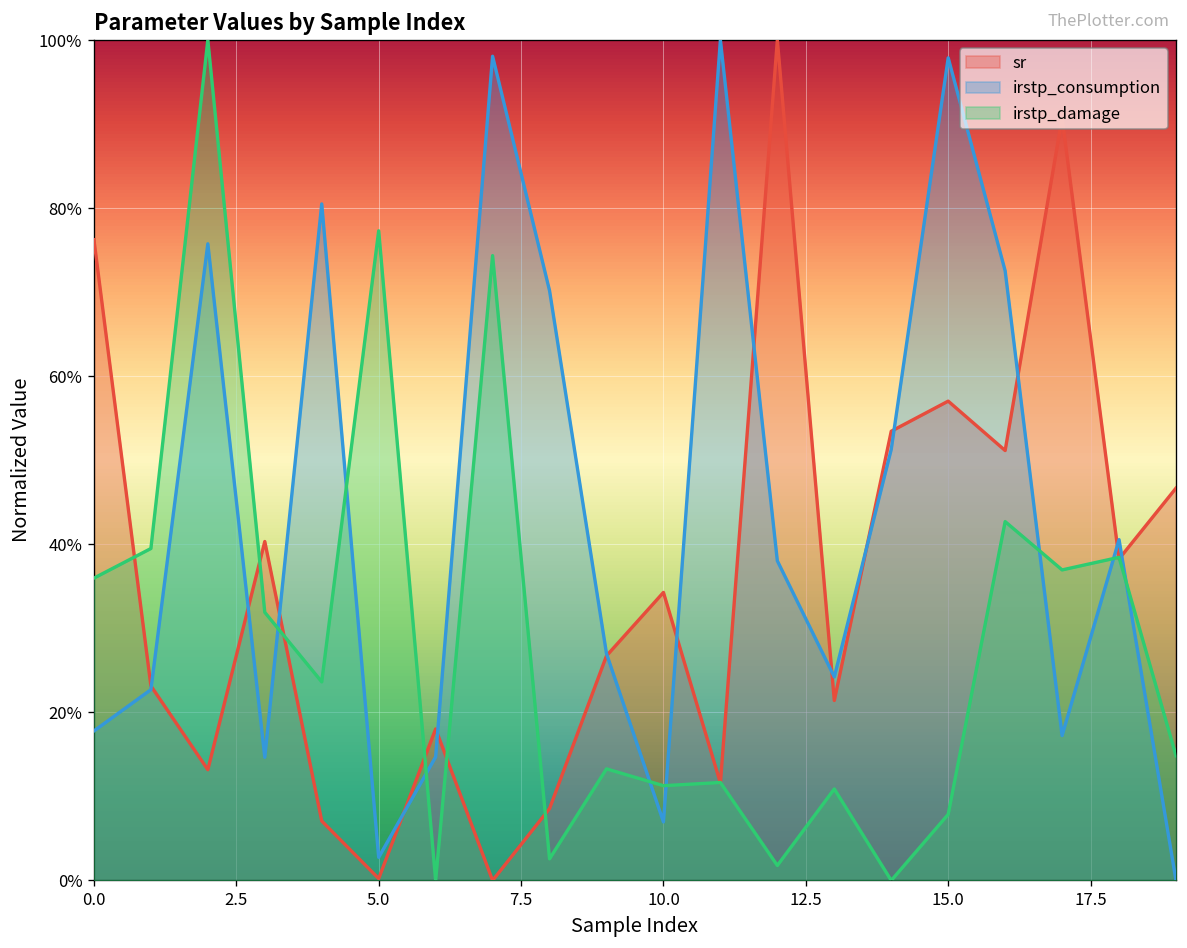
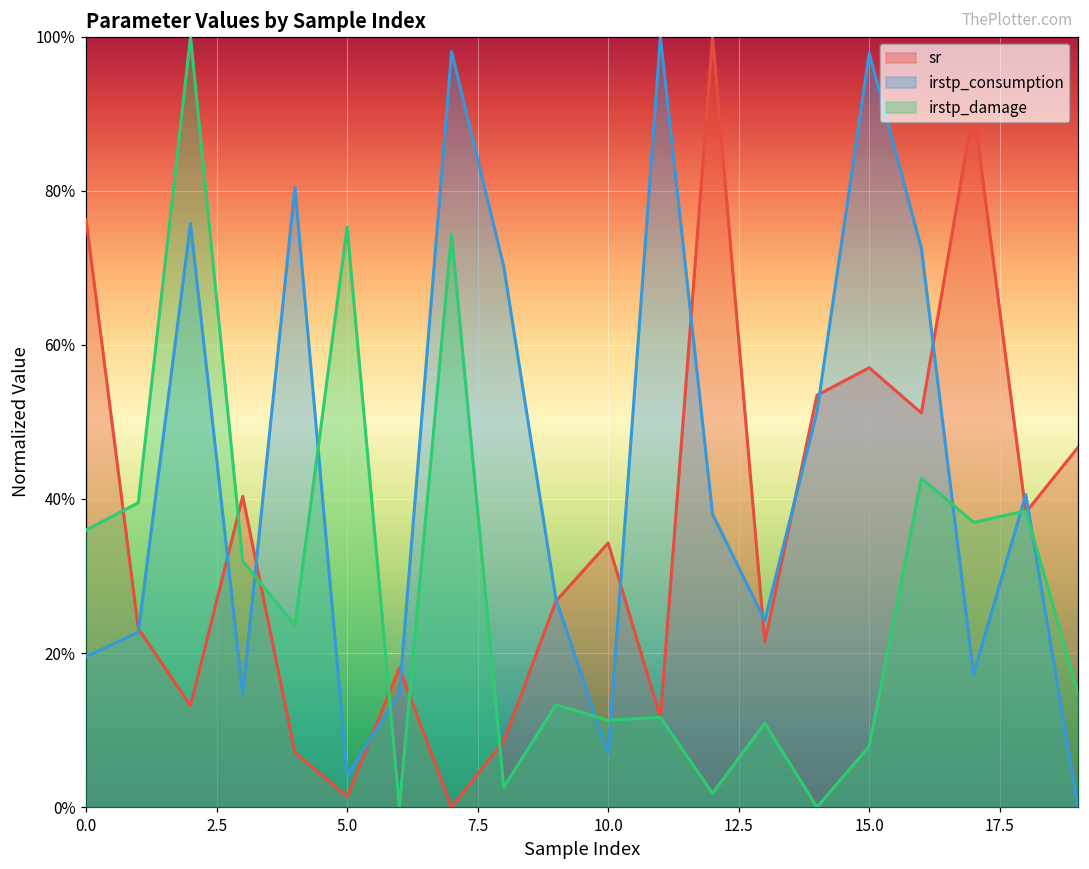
  {
    "sr": {
      "0.0": "76%",
-     "5.0": "0%",
+     "5.0": "1%",
      "10.0": "34%",
      "15.0": "57%"
    },
    "irstp_consumption": {
-     "0.0": "18%",
-     "5.0": "3%",
+     "0.0": "20%",
+     "5.0": "4%",
      "10.0": "7%",
      "15.0": "98%"
    },
    "irstp_damage": {
      "0.0": "36%",
-     "5.0": "77%",
+     "5.0": "75%",
      "10.0": "11%",
      "15.0": "8%"
    }
  }
